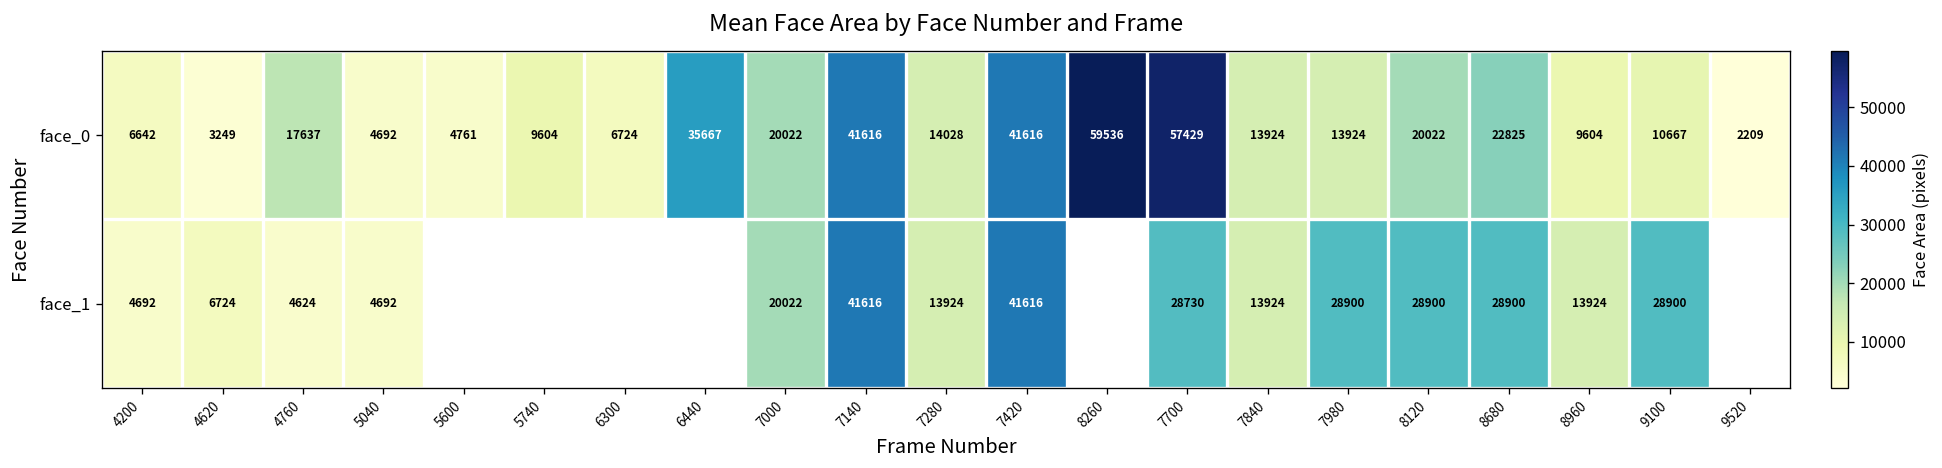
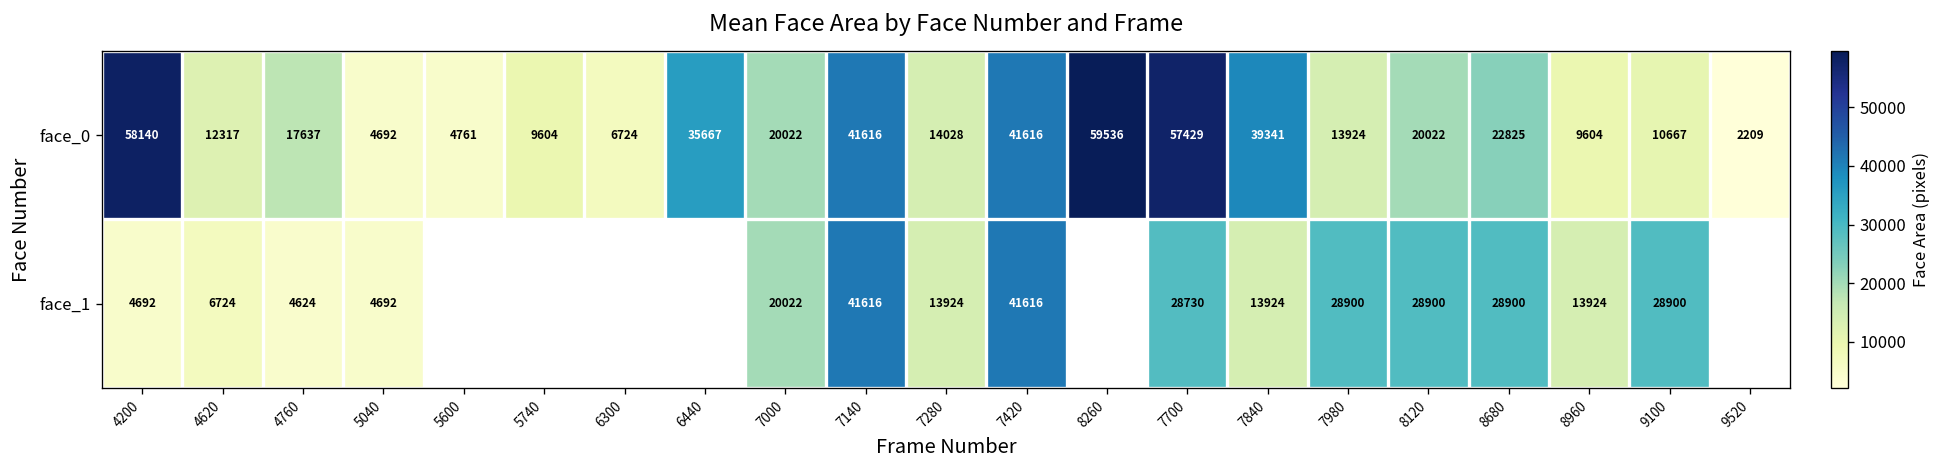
  {
    "face_0": {
-     "4200": 6642,
-     "4620": 3249,
+     "4200": 58140,
+     "4620": 12317,
      "4760": 17637,
      "5040": 4692,
      "5600": 4761,
      "5740": 9604,
      "6300": 6724,
      "6440": 35667,
      "7000": 20022,
      "7140": 41616,
      "7280": 14028,
      "7420": 41616,
      "8260": 59536,
      "7700": 57429,
-     "7840": 13924,
+     "7840": 39341,
      "7980": 13924,
      "8120": 20022,
      "8680": 22825,
      "8960": 9604,
      "9100": 10667,
      "9520": 2209
    },
    "face_1": {
      "4200": 4692,
      "4620": 6724,
      "4760": 4624,
      "5040": 4692,
      "7000": 20022,
      "7140": 41616,
      "7280": 13924,
      "7420": 41616,
      "7700": 28730,
      "7840": 13924,
      "7980": 28900,
      "8120": 28900,
      "8680": 28900,
      "8960": 13924,
      "9100": 28900
    }
  }
